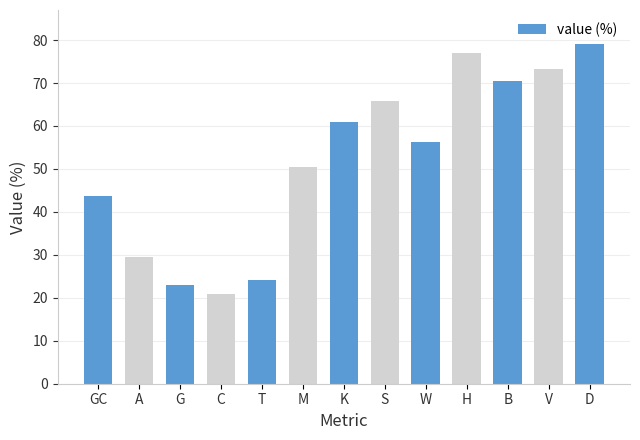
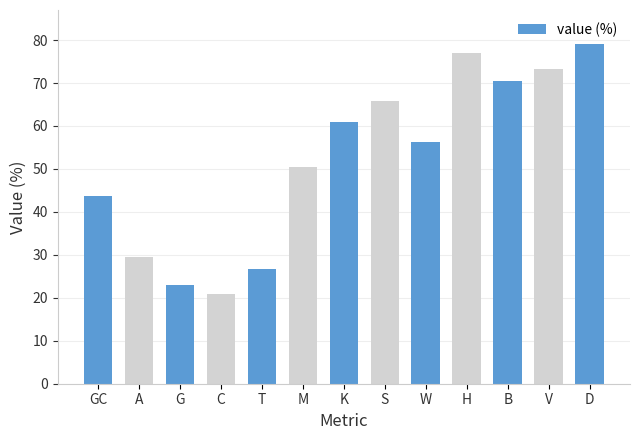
  {
    "GC": 44,
    "A": 30,
    "G": 23,
    "C": 21,
-   "T": 24,
+   "T": 27,
    "M": 50,
    "K": 61,
    "S": 66,
    "W": 56,
    "H": 77,
    "B": 70,
    "V": 73,
    "D": 79
  }
